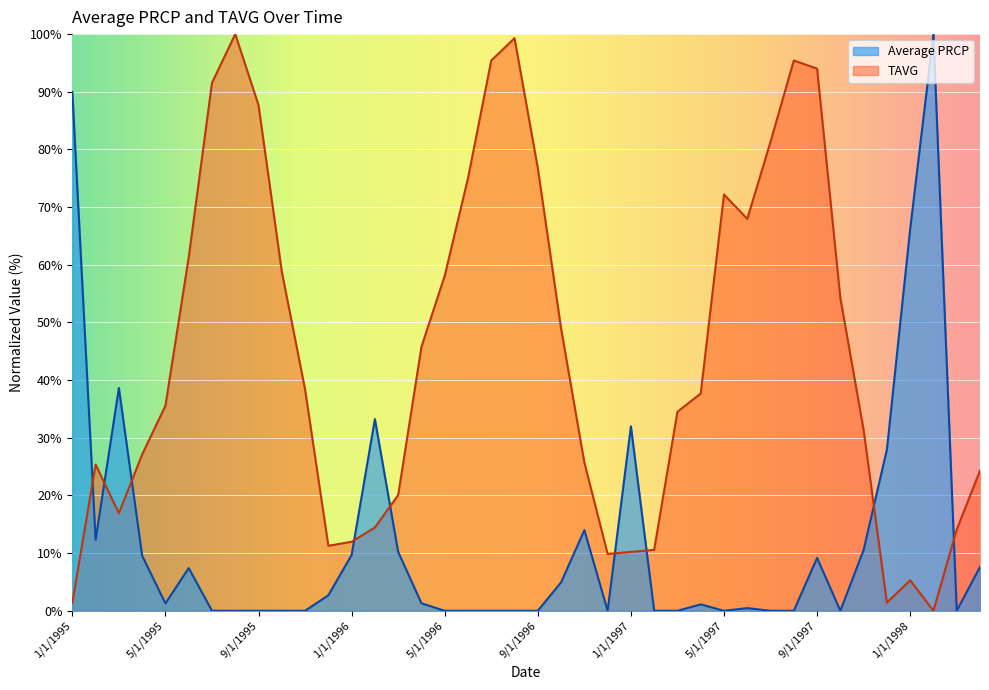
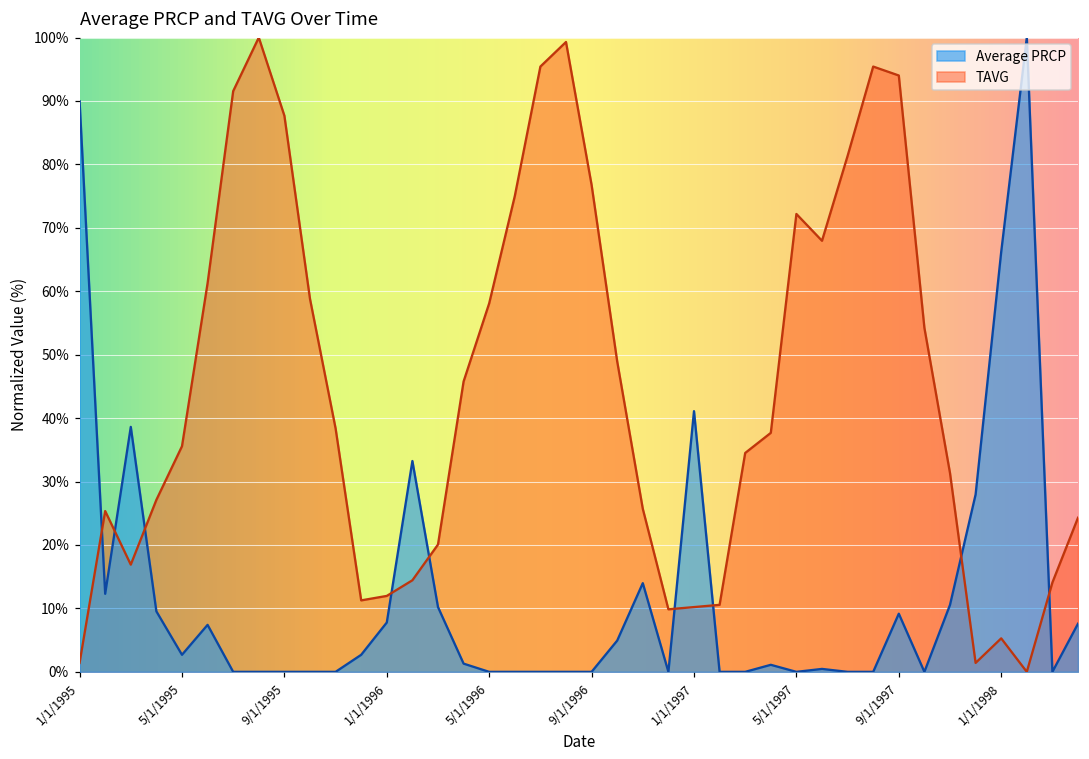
  {
    "Average PRCP": {
      "1/1/1995": "90%",
-     "5/1/1995": "1%",
+     "5/1/1995": "3%",
      "9/1/1995": "0%",
-     "1/1/1996": "10%",
+     "1/1/1996": "8%",
      "5/1/1996": "0%",
      "9/1/1996": "0%",
-     "1/1/1997": "32%",
+     "1/1/1997": "41%",
      "5/1/1997": "0%",
      "9/1/1997": "9%",
      "1/1/1998": "66%"
    },
    "TAVG": {
      "1/1/1995": "1%",
      "5/1/1995": "36%",
      "9/1/1995": "88%",
      "1/1/1996": "12%",
      "5/1/1996": "58%",
      "9/1/1996": "77%",
      "1/1/1997": "10%",
      "5/1/1997": "72%",
      "9/1/1997": "94%",
      "1/1/1998": "5%"
    }
  }
